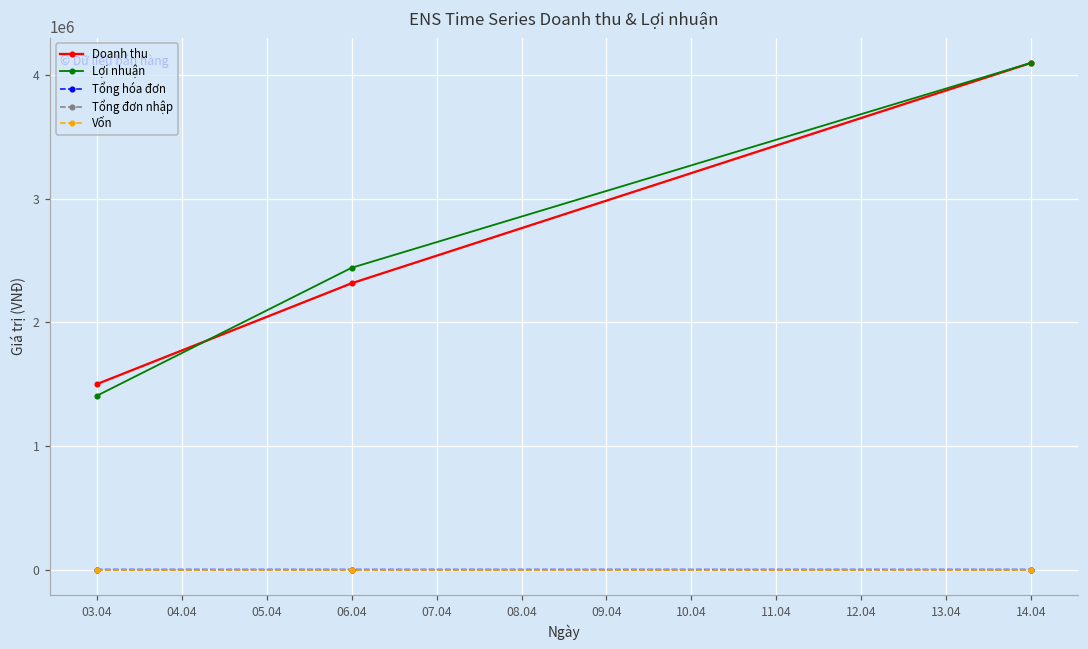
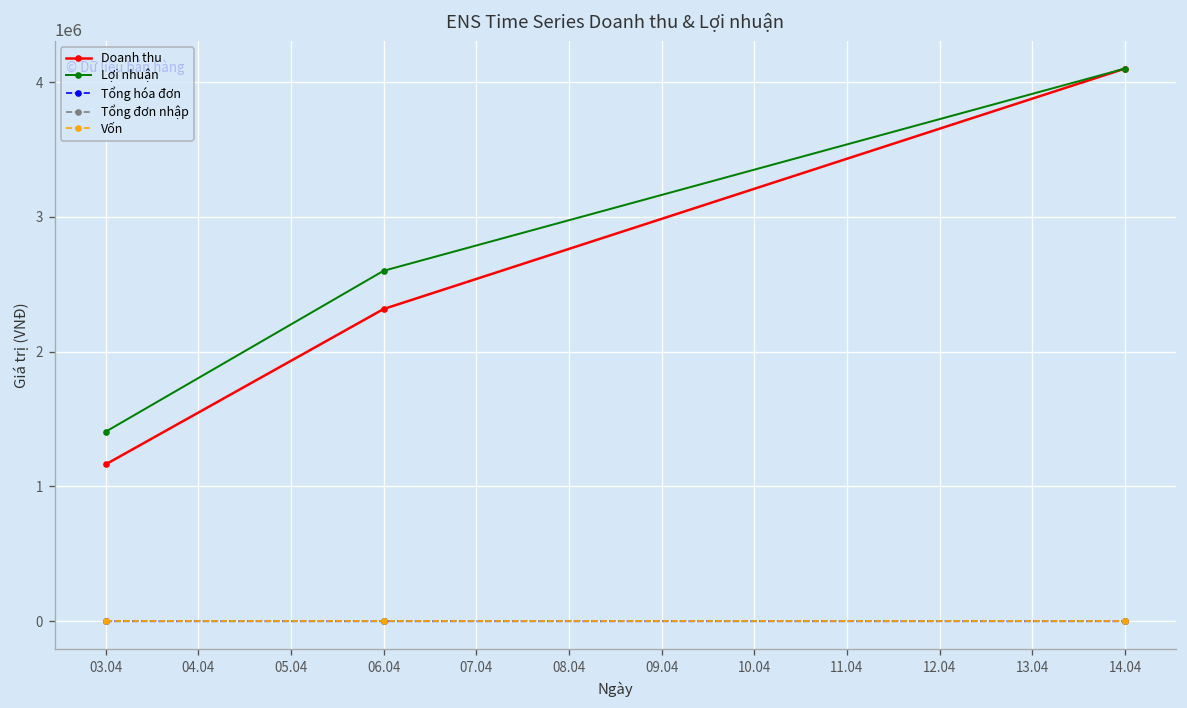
  {
    "Doanh thu": {
-     "03.04": 1500000,
+     "03.04": 1160000,
      "06.04": 2320000
    },
    "Lợi nhuận": {
      "03.04": 1410000,
-     "06.04": 2440000
+     "06.04": 2600000
    },
    "Vốn": {
      "03.04": 0,
      "06.04": 0,
      "14.04": 0
    }
  }
